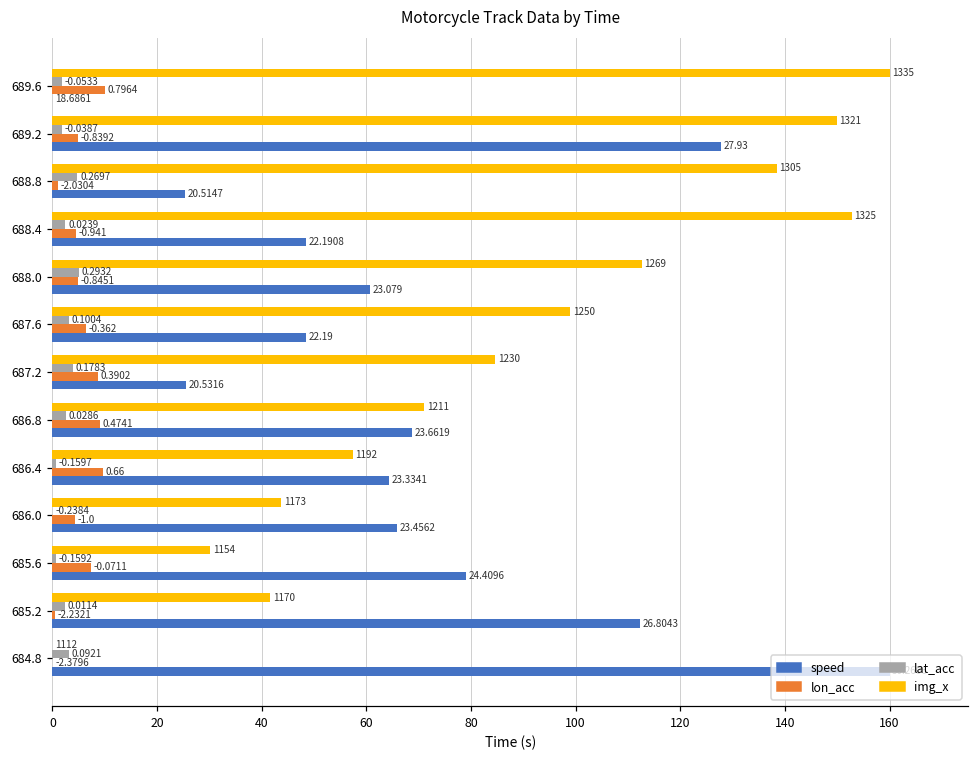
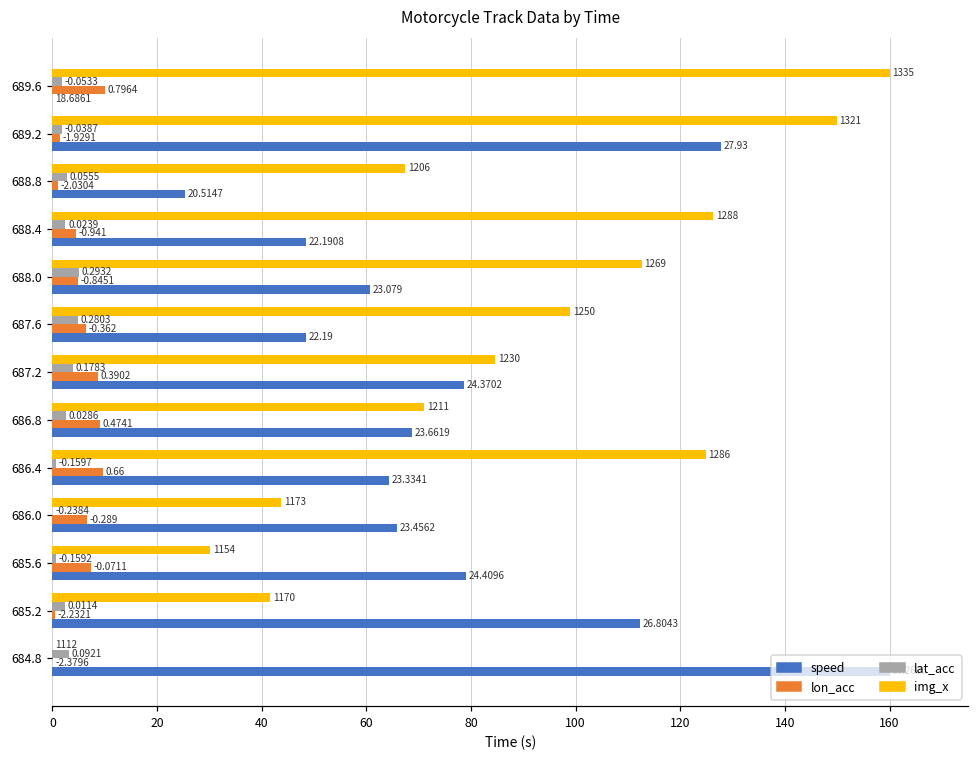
  {
    "speed": {
-     "687.2": 20.5316
+     "687.2": 24.3702
    },
    "lon_acc": {
-     "689.2": -0.8392,
-     "686.0": -1.0
+     "689.2": -1.9291,
+     "686.0": -0.289
    },
    "lat_acc": {
-     "688.8": 0.2697,
-     "687.6": 0.1004
+     "688.8": 0.0555,
+     "687.6": 0.2803
    },
    "img_x": {
-     "688.8": 1305,
-     "688.4": 1325,
-     "686.4": 1192
+     "688.8": 1206,
+     "688.4": 1288,
+     "686.4": 1286
    }
  }
